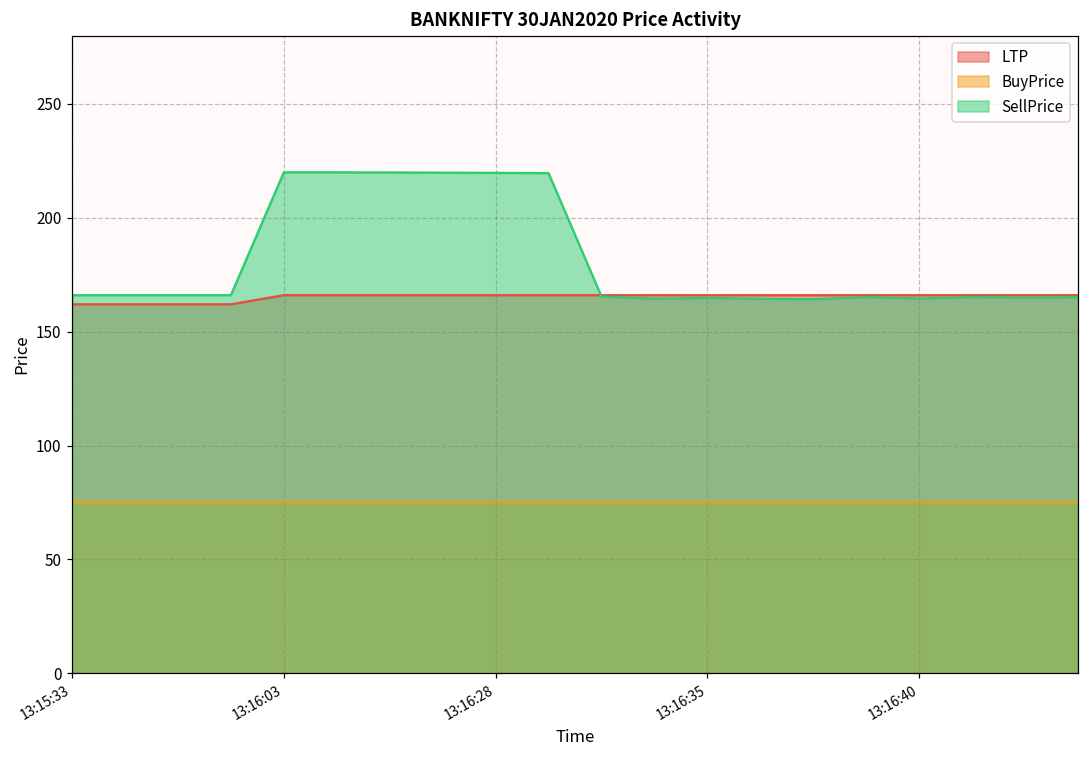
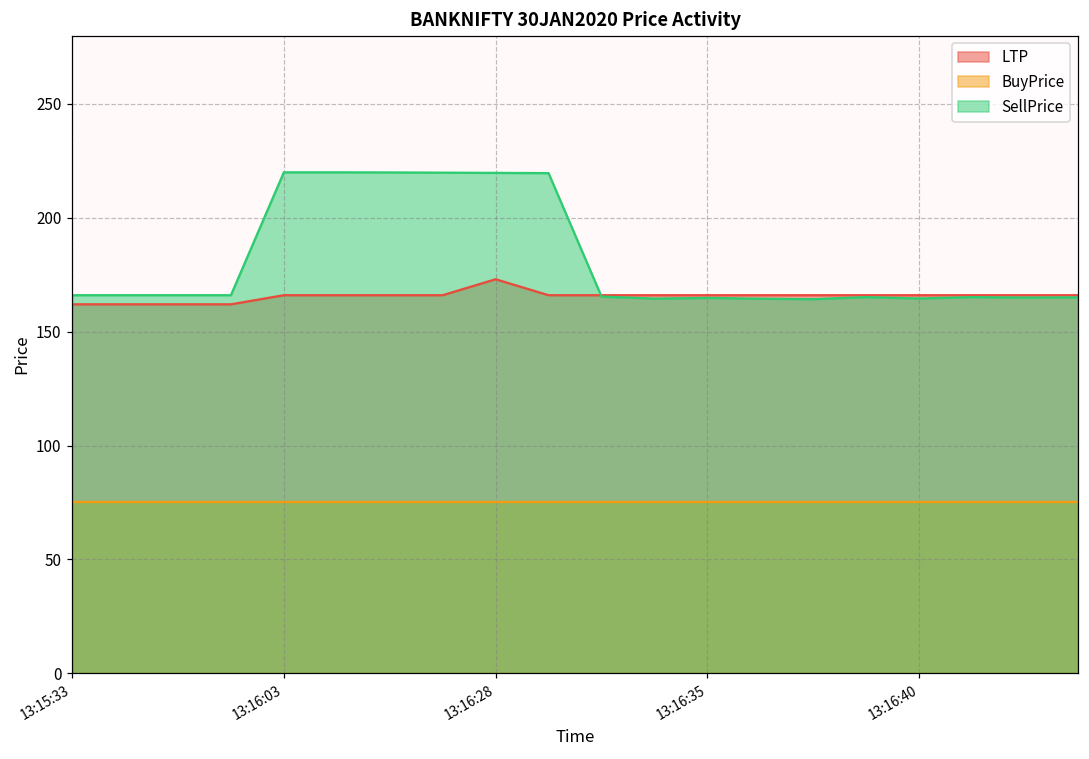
  {
    "LTP": {
-     "13:16:28": 166,
+     "13:16:28": 173,
      "13:16:40": 166
    },
    "BuyPrice": {
      "13:16:28": 75,
      "13:16:35": 75,
      "13:16:40": 75
    },
    "SellPrice": {
      "13:16:28": 220,
      "13:16:40": 165
    }
  }
